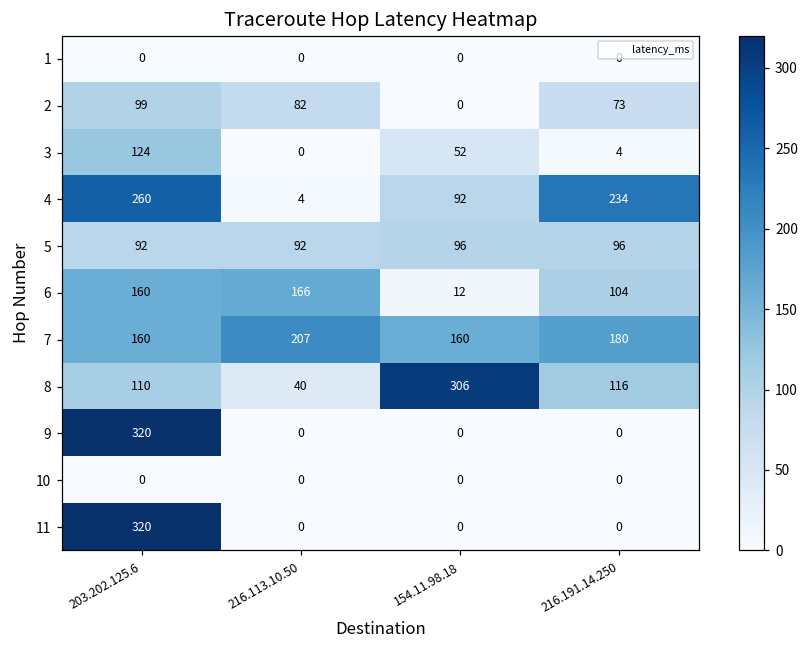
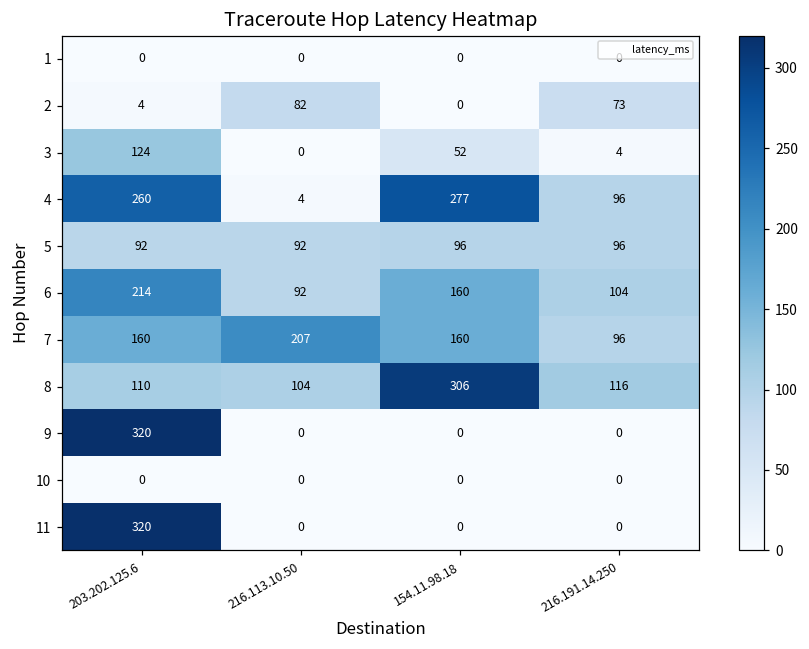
  {
    "1": {
      "203.202.125.6": 0,
      "216.113.10.50": 0,
      "154.11.98.18": 0
    },
    "2": {
-     "203.202.125.6": 99,
+     "203.202.125.6": 4,
      "216.113.10.50": 82,
      "154.11.98.18": 0,
      "216.191.14.250": 73
    },
    "3": {
      "203.202.125.6": 124,
      "216.113.10.50": 0,
      "154.11.98.18": 52,
      "216.191.14.250": 4
    },
    "4": {
      "203.202.125.6": 260,
      "216.113.10.50": 4,
-     "154.11.98.18": 92,
-     "216.191.14.250": 234
+     "154.11.98.18": 277,
+     "216.191.14.250": 96
    },
    "5": {
      "203.202.125.6": 92,
      "216.113.10.50": 92,
      "154.11.98.18": 96,
      "216.191.14.250": 96
    },
    "6": {
-     "203.202.125.6": 160,
-     "216.113.10.50": 166,
-     "154.11.98.18": 12,
+     "203.202.125.6": 214,
+     "216.113.10.50": 92,
+     "154.11.98.18": 160,
      "216.191.14.250": 104
    },
    "7": {
      "203.202.125.6": 160,
      "216.113.10.50": 207,
      "154.11.98.18": 160,
-     "216.191.14.250": 180
+     "216.191.14.250": 96
    },
    "8": {
      "203.202.125.6": 110,
-     "216.113.10.50": 40,
+     "216.113.10.50": 104,
      "154.11.98.18": 306,
      "216.191.14.250": 116
    },
    "9": {
      "203.202.125.6": 320,
      "216.113.10.50": 0,
      "154.11.98.18": 0,
      "216.191.14.250": 0
    },
    "10": {
      "203.202.125.6": 0,
      "216.113.10.50": 0,
      "154.11.98.18": 0,
      "216.191.14.250": 0
    },
    "11": {
      "203.202.125.6": 320,
      "216.113.10.50": 0,
      "154.11.98.18": 0,
      "216.191.14.250": 0
    }
  }
